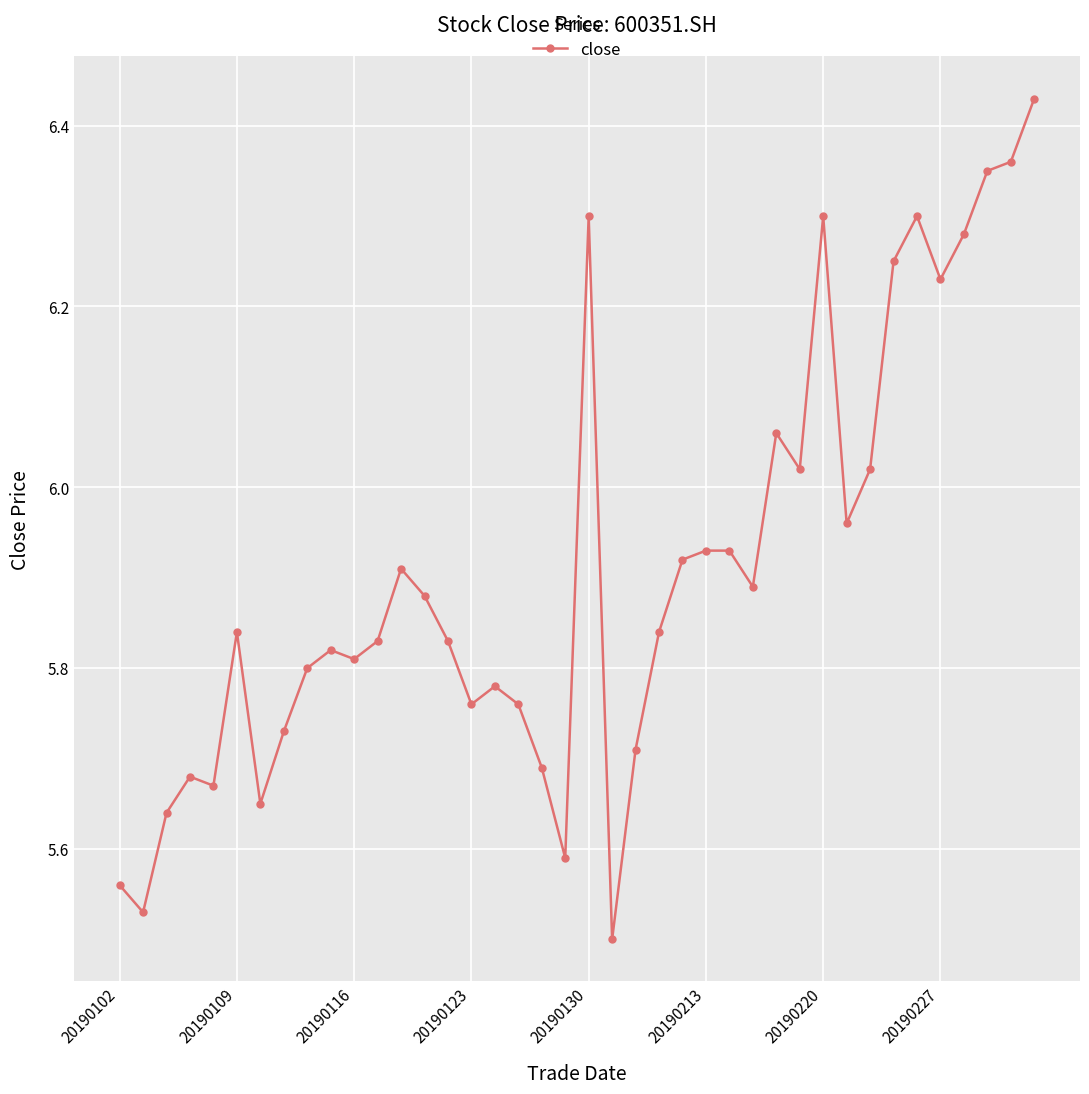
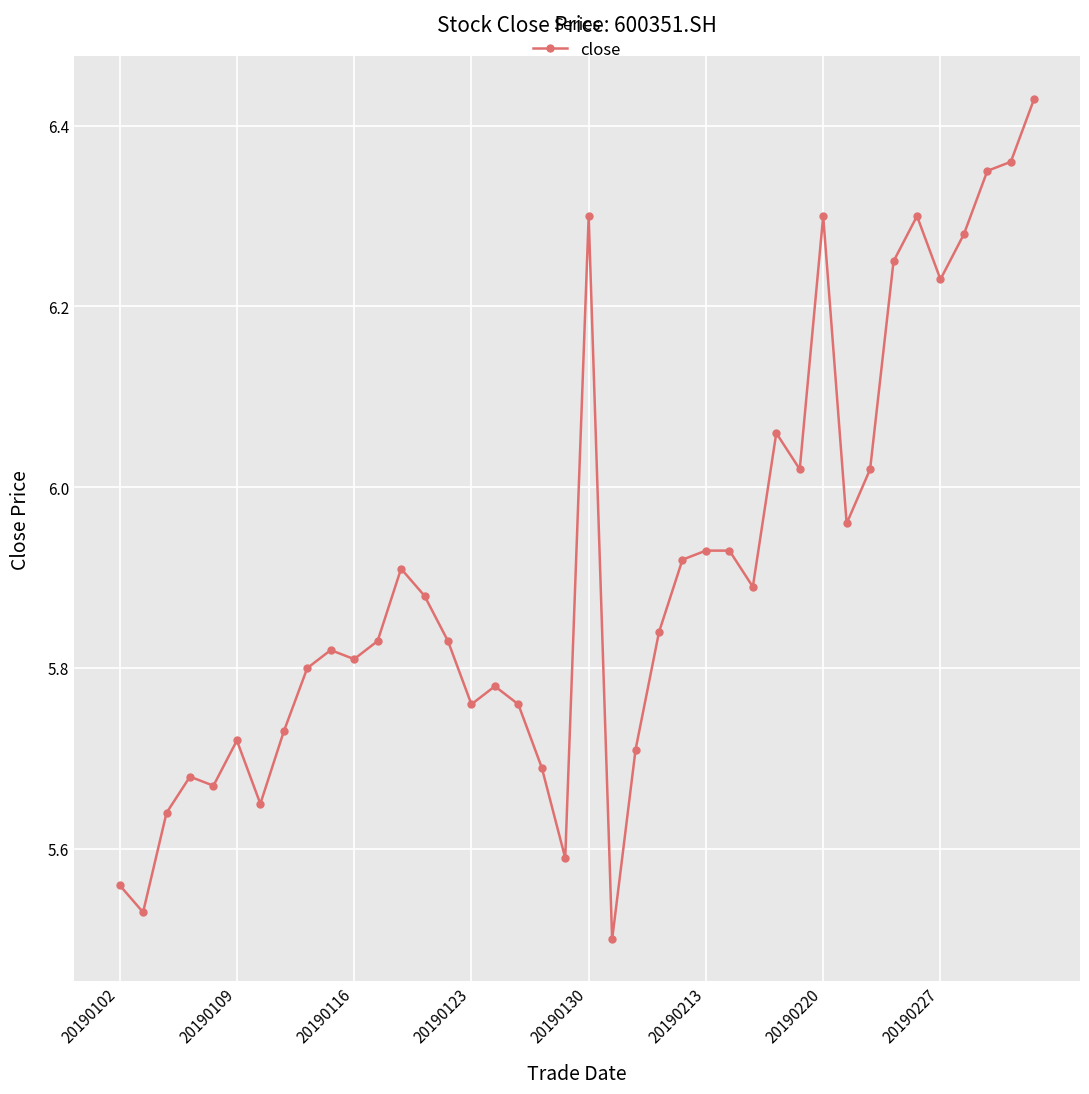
  {
    "20190102": 5.56,
-   "20190109": 5.84,
+   "20190109": 5.72,
    "20190116": 5.81,
    "20190123": 5.76,
    "20190130": 6.30,
    "20190213": 5.93,
    "20190220": 6.30,
    "20190227": 6.23
  }
